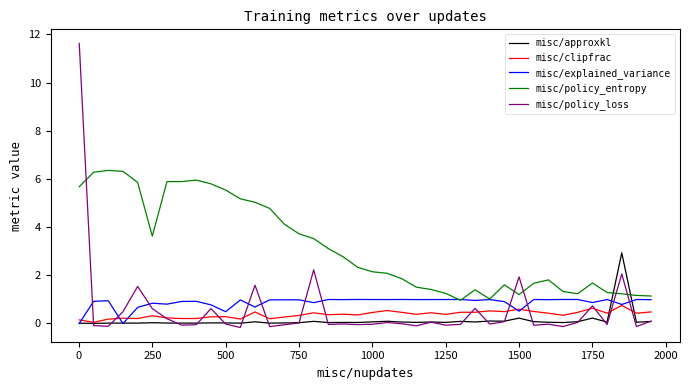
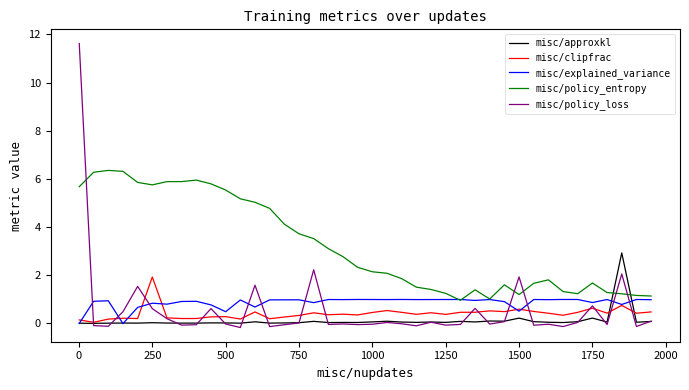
  {
    "misc/approxkl": {
      "250": 0.0,
      "1250": 0.0,
      "1500": 0.2,
      "1750": 0.2
    },
    "misc/clipfrac": {
-     "250": 0.3,
+     "250": 1.9,
      "500": 0.3,
      "750": 0.3,
      "1000": 0.5,
      "1250": 0.4
    },
    "misc/explained_variance": {
      "250": 0.8,
      "500": 0.5,
      "750": 1.0,
      "1000": 1.0,
      "1250": 1.0,
      "1750": 0.9
    },
    "misc/policy_entropy": {
-     "250": 3.6,
+     "250": 5.8,
      "500": 5.5,
      "750": 3.7,
      "1000": 2.1,
      "1250": 1.3,
      "1500": 1.2,
      "1750": 1.7
    },
    "misc/policy_loss": {
      "250": 0.6,
      "1250": -0.1,
      "1500": 1.9
    }
  }
